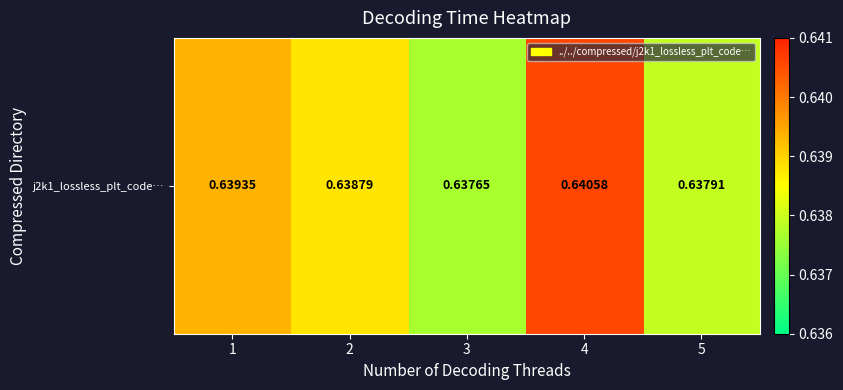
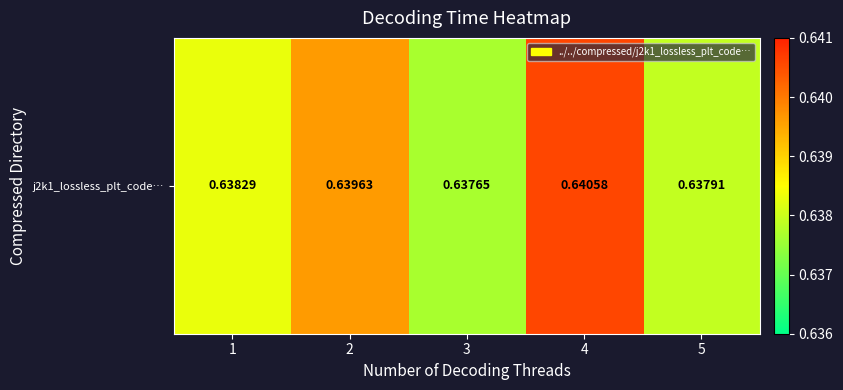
  {
    "j2k1_lossless_plt_code…": {
-     "1": 0.63935,
-     "2": 0.63879,
+     "1": 0.63829,
+     "2": 0.63963,
      "3": 0.63765,
      "4": 0.64058,
      "5": 0.63791
    }
  }
